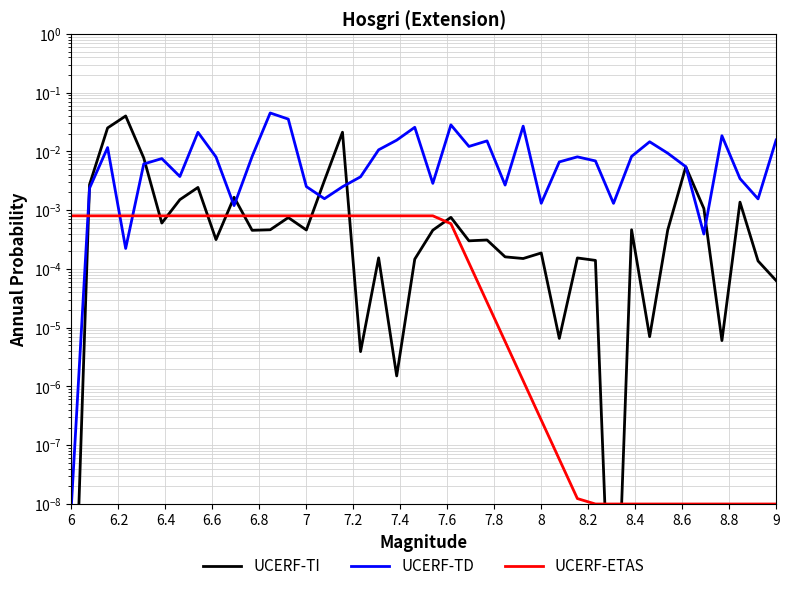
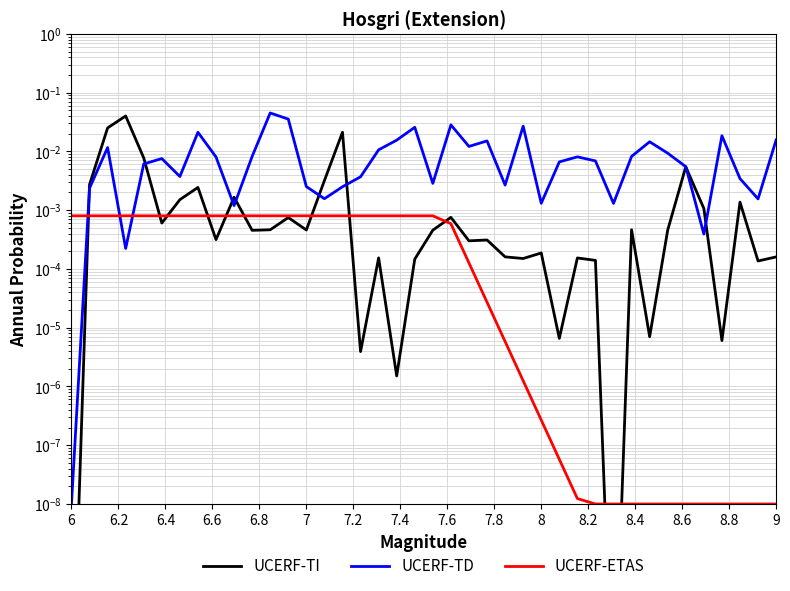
  {
    "UCERF-TI": {
      "7": 0.0005,
      "8": 0.00019,
-     "9": 0.00006
+     "9": 0.00016
    },
    "UCERF-TD": {
      "6": 0.000000010,
      "7": 0.0025,
      "8": 0.0013,
      "9": 0.016
    },
    "UCERF-ETAS": {
      "6": 0.0008,
      "7": 0.0008,
      "8": 0.0000003,
      "9": 0.000000010
    }
  }
